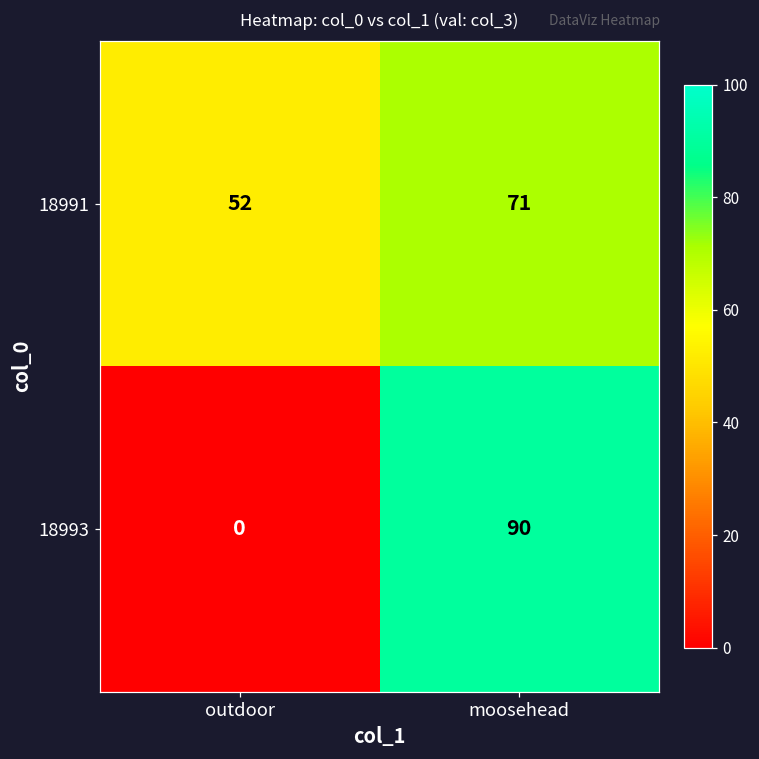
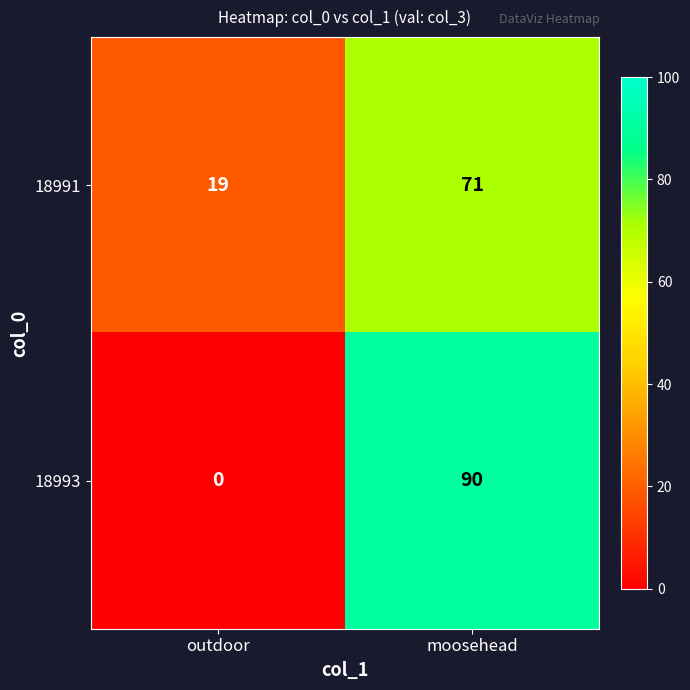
  {
    "18991": {
-     "outdoor": 52,
+     "outdoor": 19,
      "moosehead": 71
    },
    "18993": {
      "outdoor": 0,
      "moosehead": 90
    }
  }
